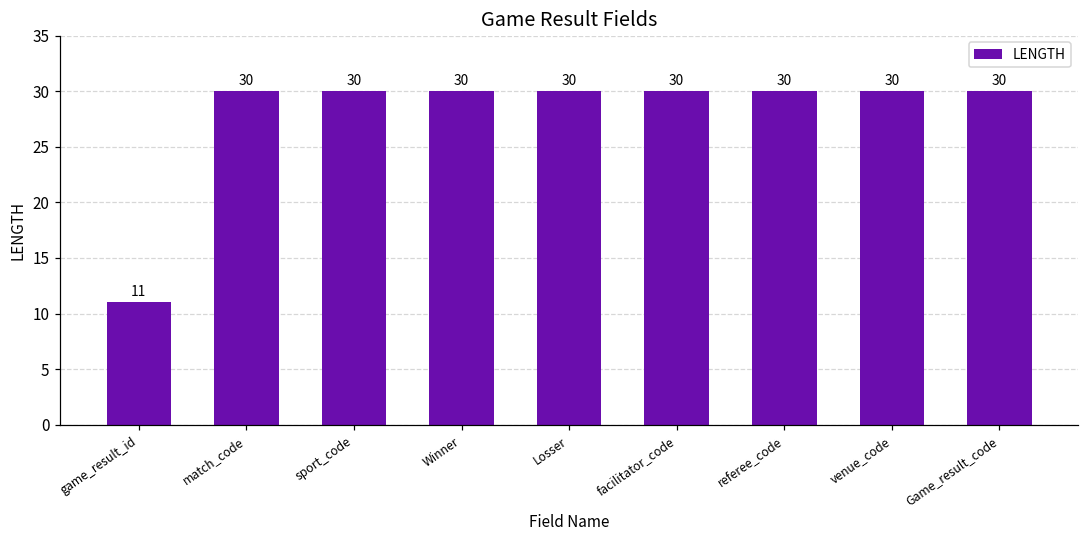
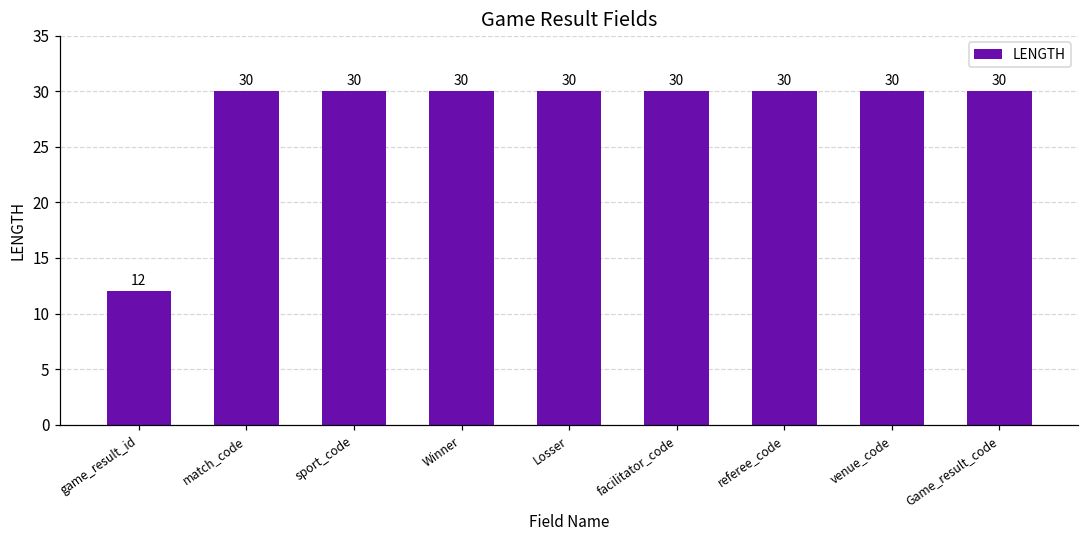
  {
-   "game_result_id": 11,
+   "game_result_id": 12,
    "match_code": 30,
    "sport_code": 30,
    "Winner": 30,
    "Losser": 30,
    "facilitator_code": 30,
    "referee_code": 30,
    "venue_code": 30,
    "Game_result_code": 30
  }
